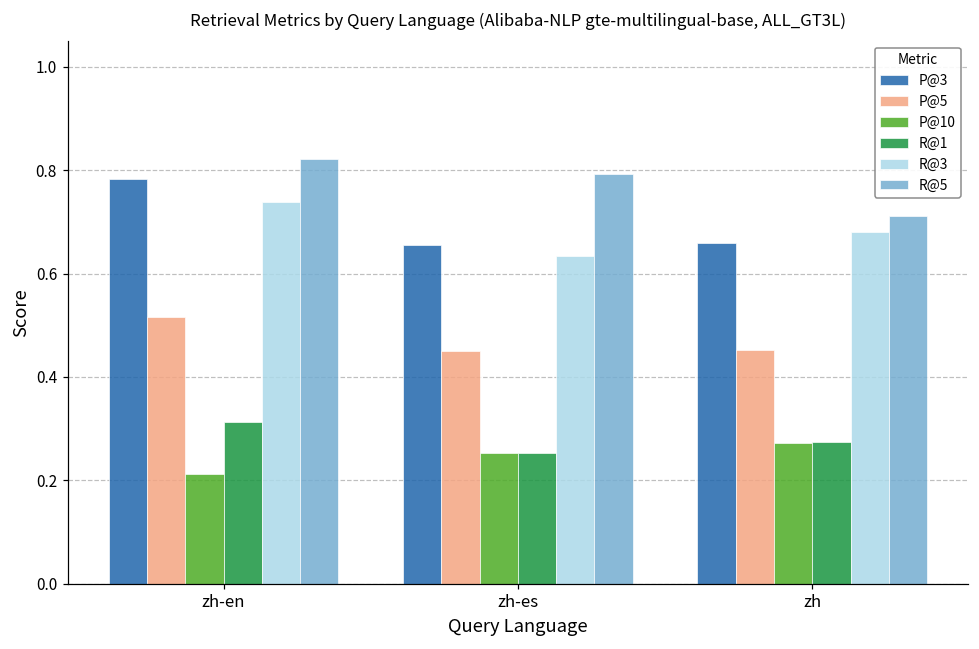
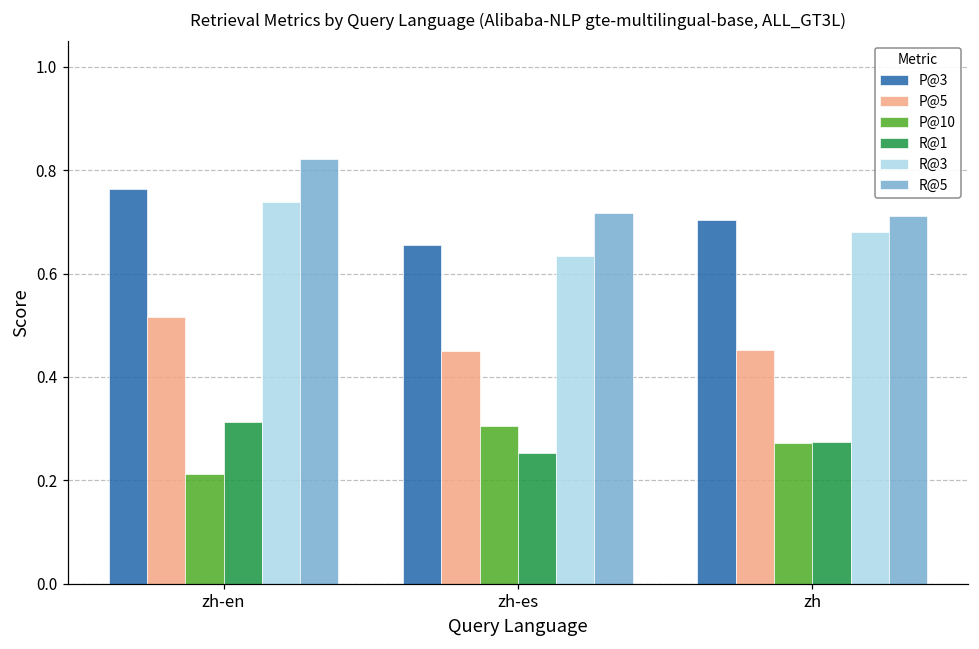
  {
    "P@3": {
-     "zh-en": 0.78,
+     "zh-en": 0.76,
      "zh-es": 0.66,
-     "zh": 0.66
+     "zh": 0.70
    },
    "P@5": {
      "zh-en": 0.52,
      "zh-es": 0.45,
      "zh": 0.45
    },
    "P@10": {
      "zh-en": 0.21,
-     "zh-es": 0.25,
+     "zh-es": 0.31,
      "zh": 0.27
    },
    "R@1": {
      "zh-en": 0.31,
      "zh-es": 0.25,
      "zh": 0.27
    },
    "R@3": {
      "zh-en": 0.74,
      "zh-es": 0.63,
      "zh": 0.68
    },
    "R@5": {
      "zh-en": 0.82,
-     "zh-es": 0.79,
+     "zh-es": 0.72,
      "zh": 0.71
    }
  }
